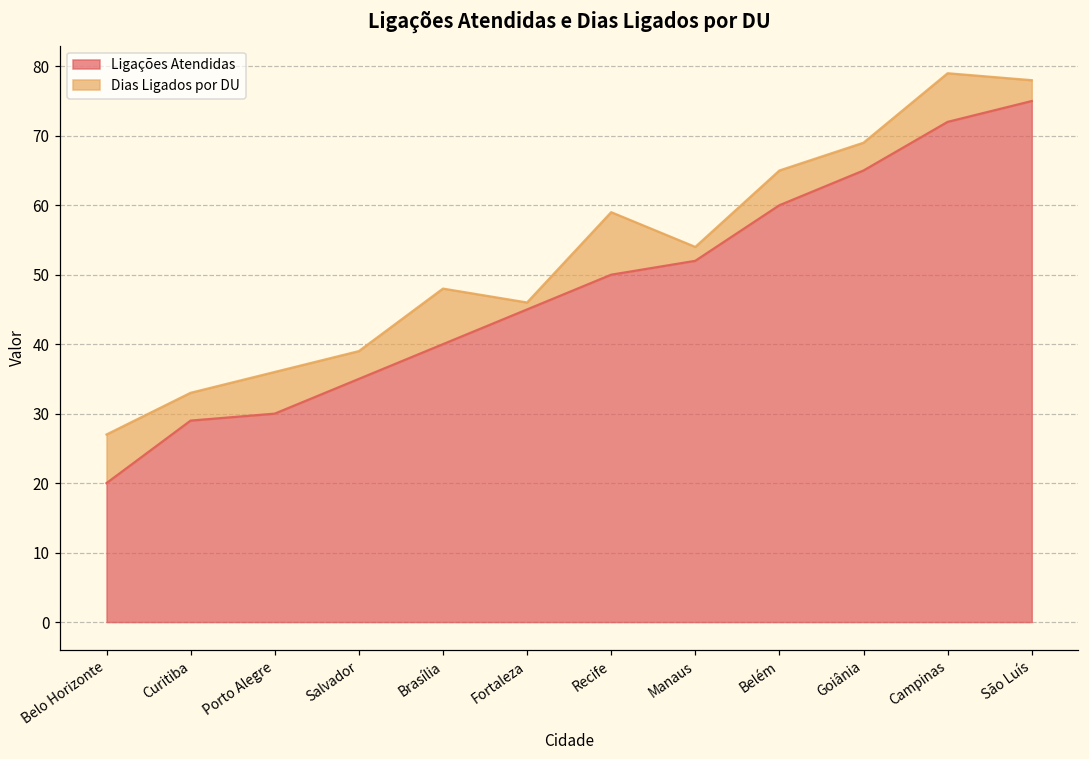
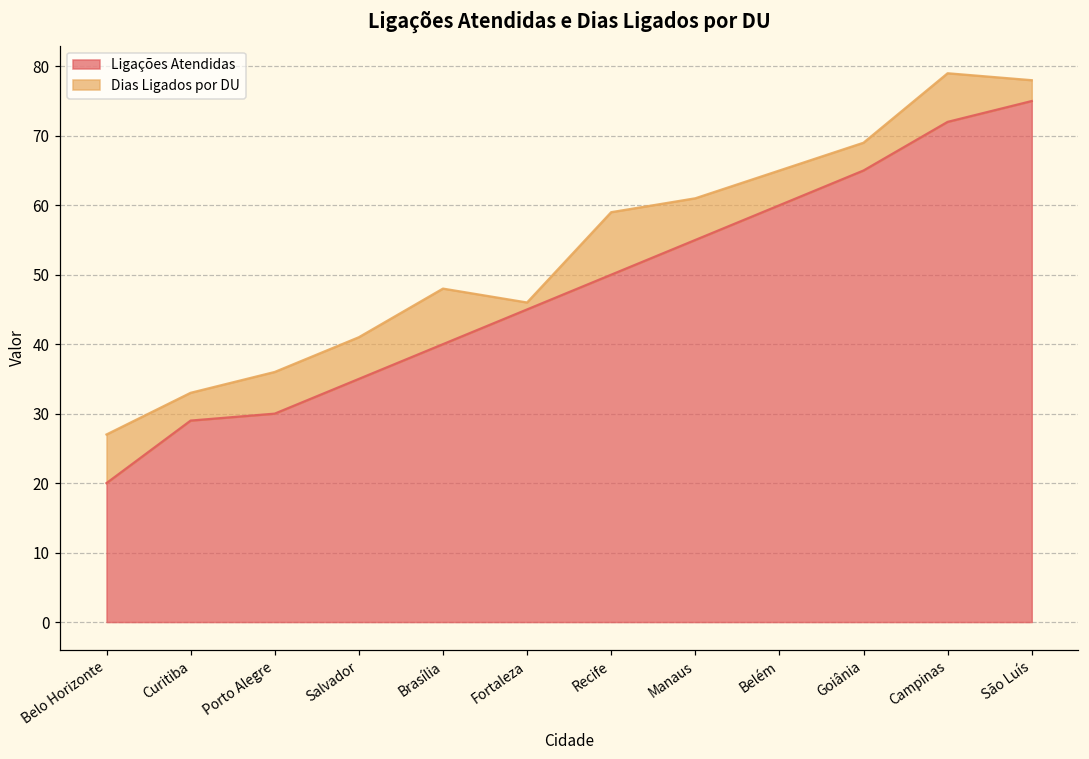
  {
    "Ligações Atendidas": {
      "Belo Horizonte": 20,
      "Curitiba": 29,
      "Porto Alegre": 30,
      "Salvador": 35,
      "Brasília": 40,
      "Fortaleza": 45,
      "Recife": 50,
-     "Manaus": 52,
+     "Manaus": 55,
      "Belém": 60,
      "Goiânia": 65,
      "Campinas": 72,
      "São Luís": 75
    },
    "Dias Ligados por DU": {
      "Belo Horizonte": 7,
      "Curitiba": 4,
      "Porto Alegre": 6,
-     "Salvador": 4,
+     "Salvador": 6,
      "Brasília": 8,
      "Fortaleza": 1,
      "Recife": 9,
-     "Manaus": 2,
+     "Manaus": 6,
      "Belém": 5,
      "Goiânia": 4,
      "Campinas": 7,
      "São Luís": 3
    }
  }
